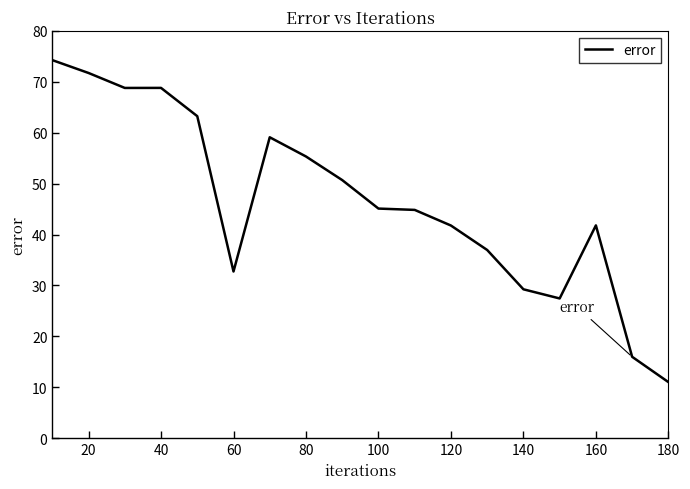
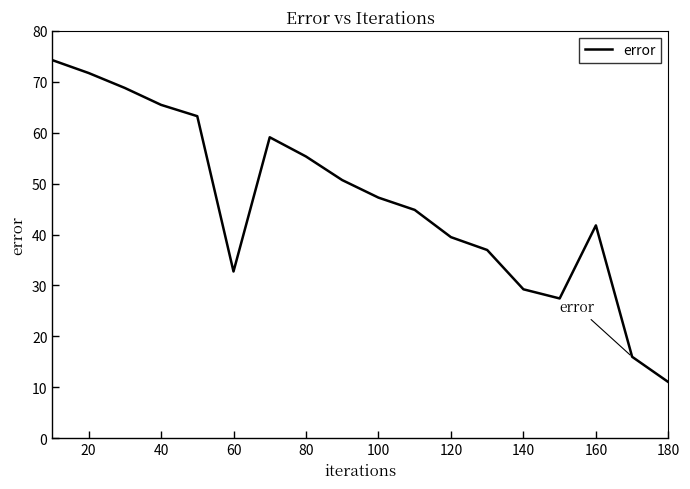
  {
    "20": 72,
-   "40": 69,
+   "40": 65,
    "60": 33,
    "80": 55,
-   "100": 45,
-   "120": 42,
+   "100": 47,
+   "120": 39,
    "140": 29,
    "160": 42,
    "180": 11
  }
